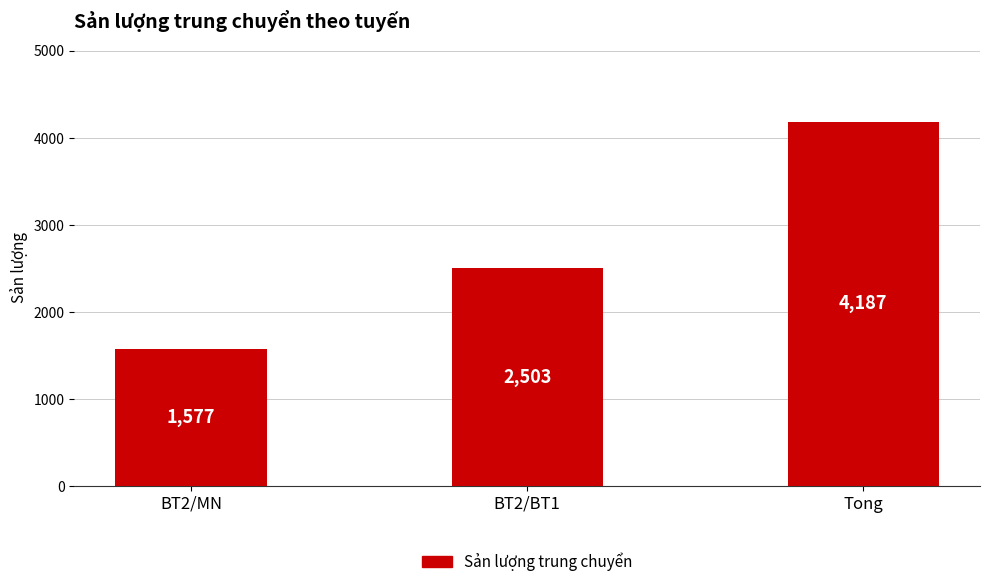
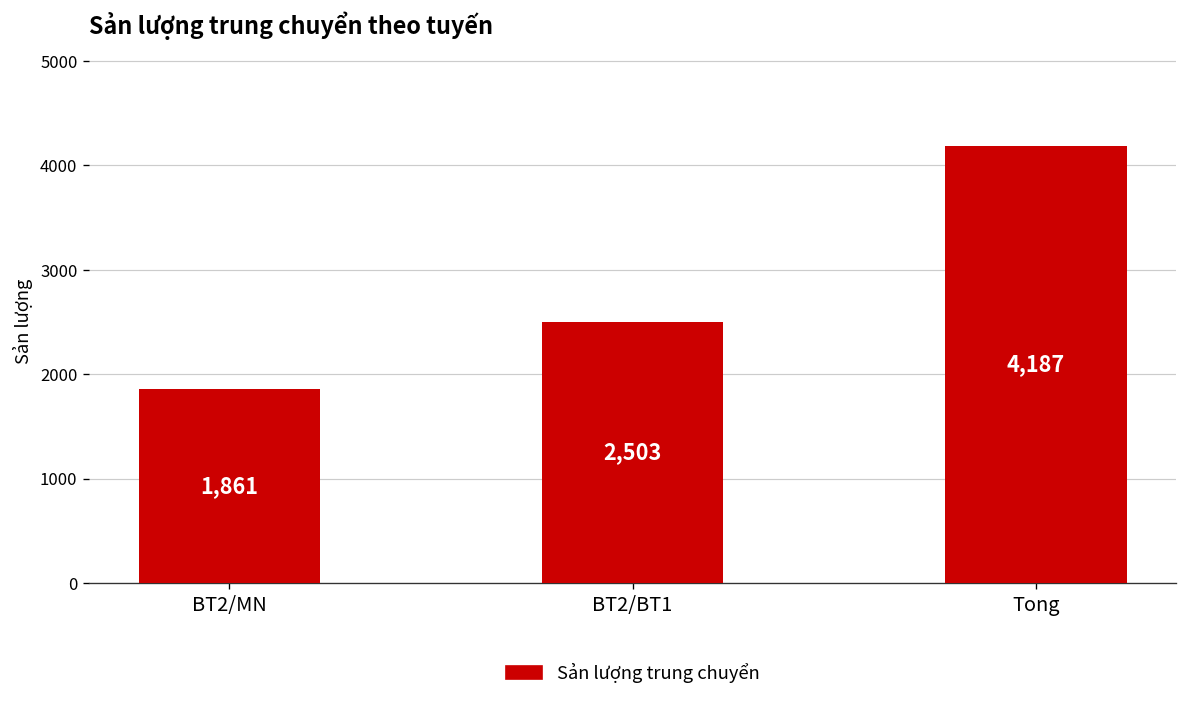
  {
-   "BT2/MN": "1,577",
+   "BT2/MN": "1,861",
    "BT2/BT1": "2,503",
    "Tong": "4,187"
  }
